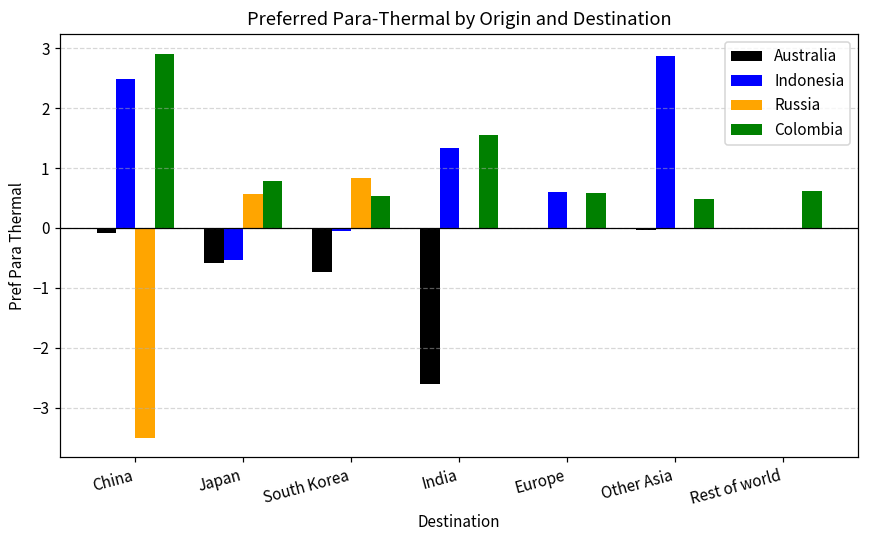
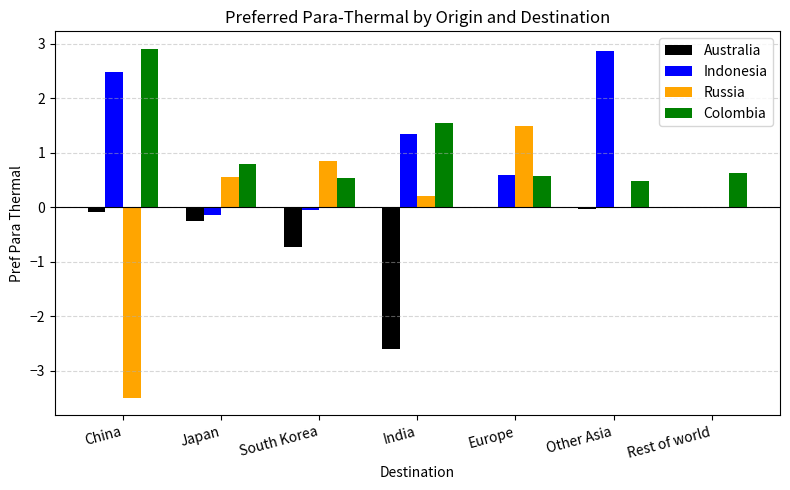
  {
    "Australia": {
      "China": -0.1,
-     "Japan": -0.6,
+     "Japan": -0.3,
      "South Korea": -0.7,
      "India": -2.6,
      "Europe": 0.0,
      "Rest of world": 0.0
    },
    "Indonesia": {
      "China": 2.5,
-     "Japan": -0.5,
+     "Japan": -0.1,
      "South Korea": -0.1,
      "India": 1.3,
      "Europe": 0.6,
      "Other Asia": 2.9,
      "Rest of world": 0.0
    },
    "Russia": {
      "China": -3.5,
      "Japan": 0.6,
      "South Korea": 0.8,
-     "India": 0.0,
-     "Europe": 0.0,
+     "India": 0.2,
+     "Europe": 1.5,
      "Other Asia": 0.0,
      "Rest of world": 0.0
    },
    "Colombia": {
      "China": 2.9,
      "Japan": 0.8,
      "South Korea": 0.5,
      "India": 1.6,
      "Europe": 0.6,
      "Other Asia": 0.5,
      "Rest of world": 0.6
    }
  }
